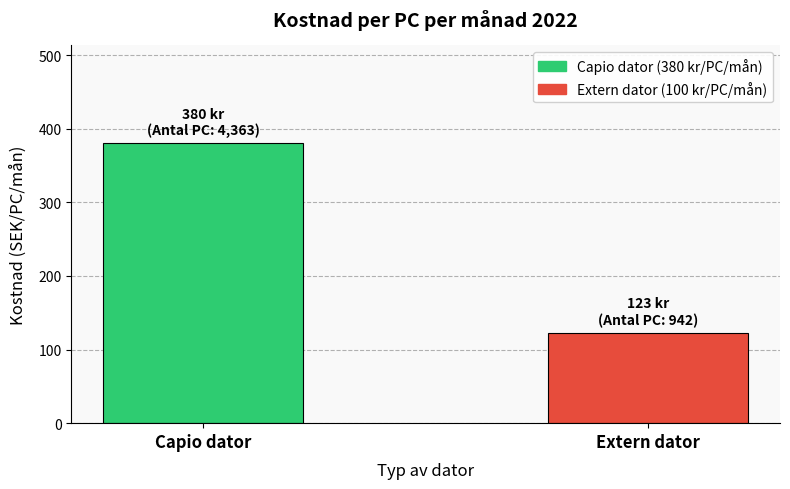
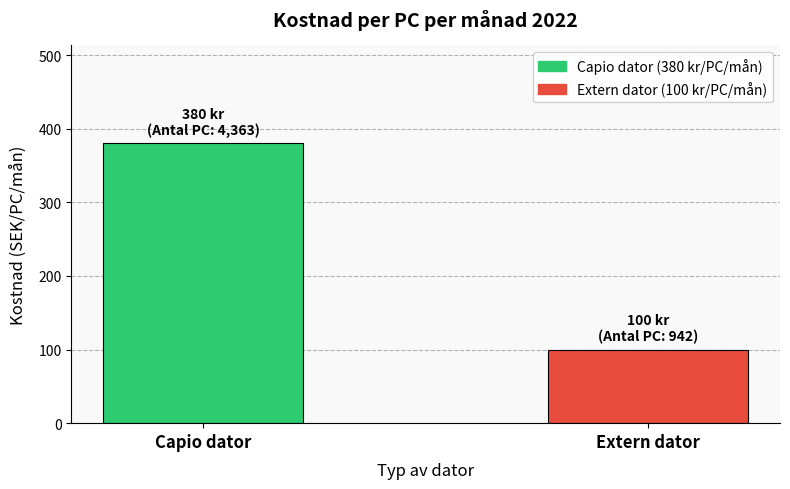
  {
    "Capio dator": 380,
-   "Extern dator": 123
+   "Extern dator": 100
  }
